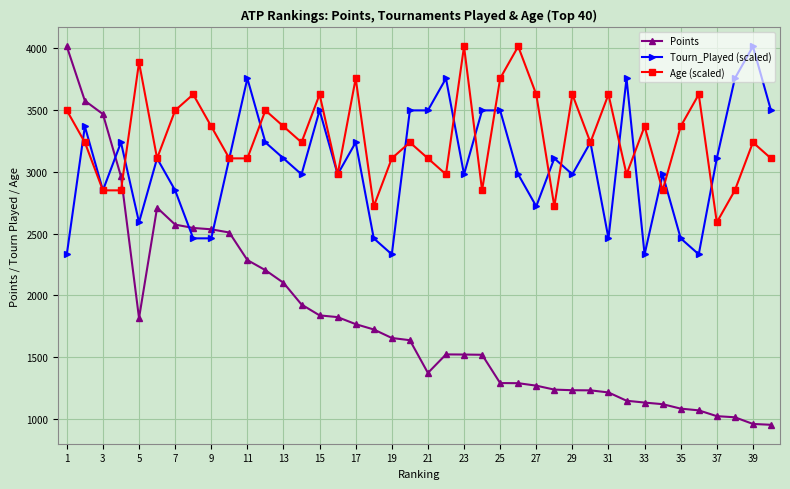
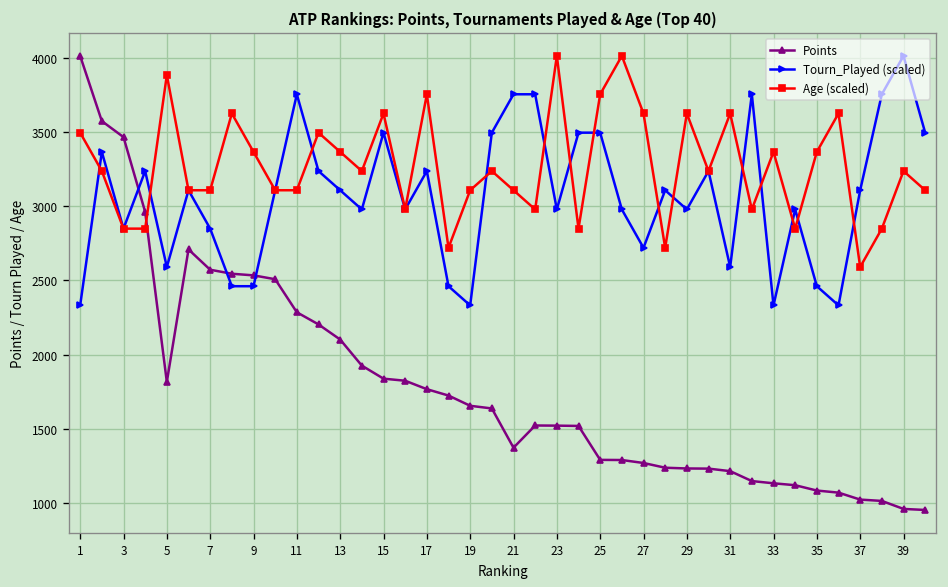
  {
    "Points": {
      "1": 4020,
      "3": 3470,
      "5": 1820,
      "7": 2570,
      "9": 2530,
      "11": 2290,
      "13": 2100,
      "15": 1840,
      "17": 1770,
      "19": 1650,
      "21": 1370,
      "23": 1520,
      "25": 1290,
      "27": 1270,
      "29": 1230,
      "31": 1210,
      "33": 1130,
      "35": 1080,
      "37": 1020,
      "39": 960
    },
    "Tourn_Played (scaled)": {
      "1": 2330,
      "5": 2590,
      "7": 2850,
      "9": 2460,
      "11": 3760,
      "13": 3110,
      "15": 3500,
      "17": 3240,
      "19": 2330,
-     "21": 3500,
+     "21": 3760,
      "23": 2980,
      "25": 3500,
      "27": 2720,
      "29": 2980,
-     "31": 2460,
+     "31": 2590,
      "33": 2330,
      "35": 2460,
      "37": 3110
    },
    "Age (scaled)": {
      "1": 3500,
      "5": 3890,
-     "7": 3500,
+     "7": 3110,
      "9": 3370,
      "11": 3110,
      "13": 3370,
      "15": 3630,
      "17": 3760,
      "19": 3110,
      "21": 3110,
      "23": 4020,
      "25": 3760,
      "27": 3630,
      "29": 3630,
      "31": 3630,
      "33": 3370,
      "35": 3370,
      "37": 2590,
      "39": 3240
    }
  }
